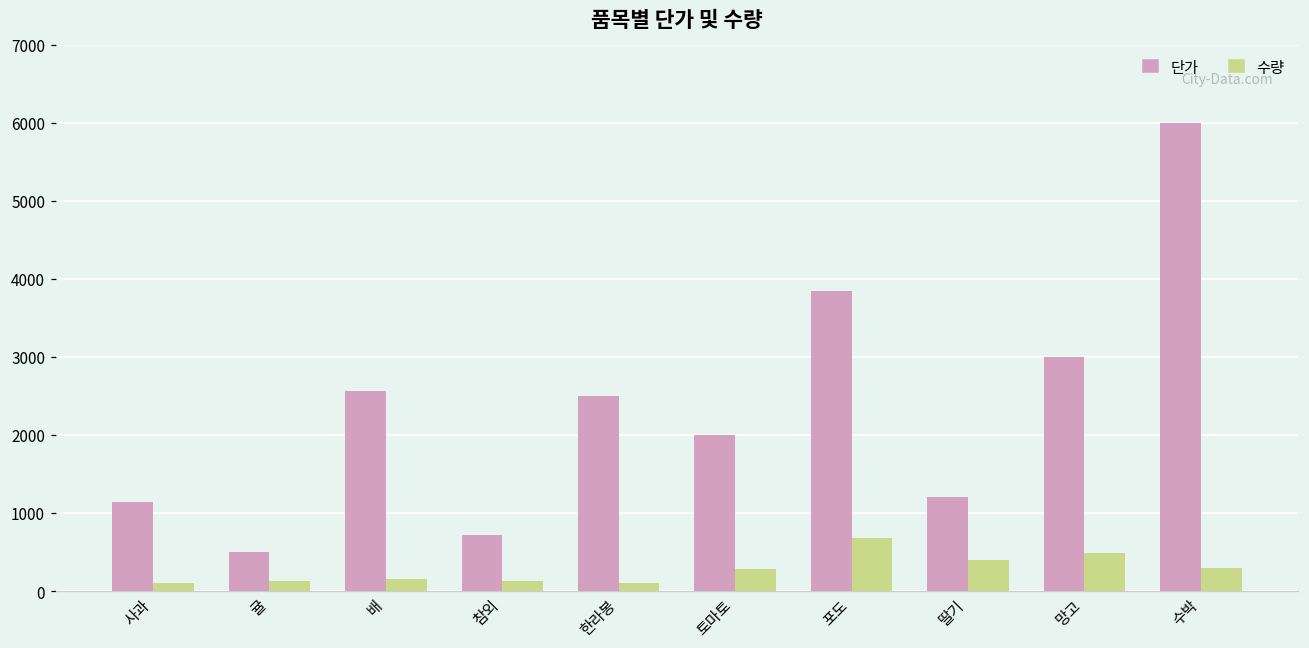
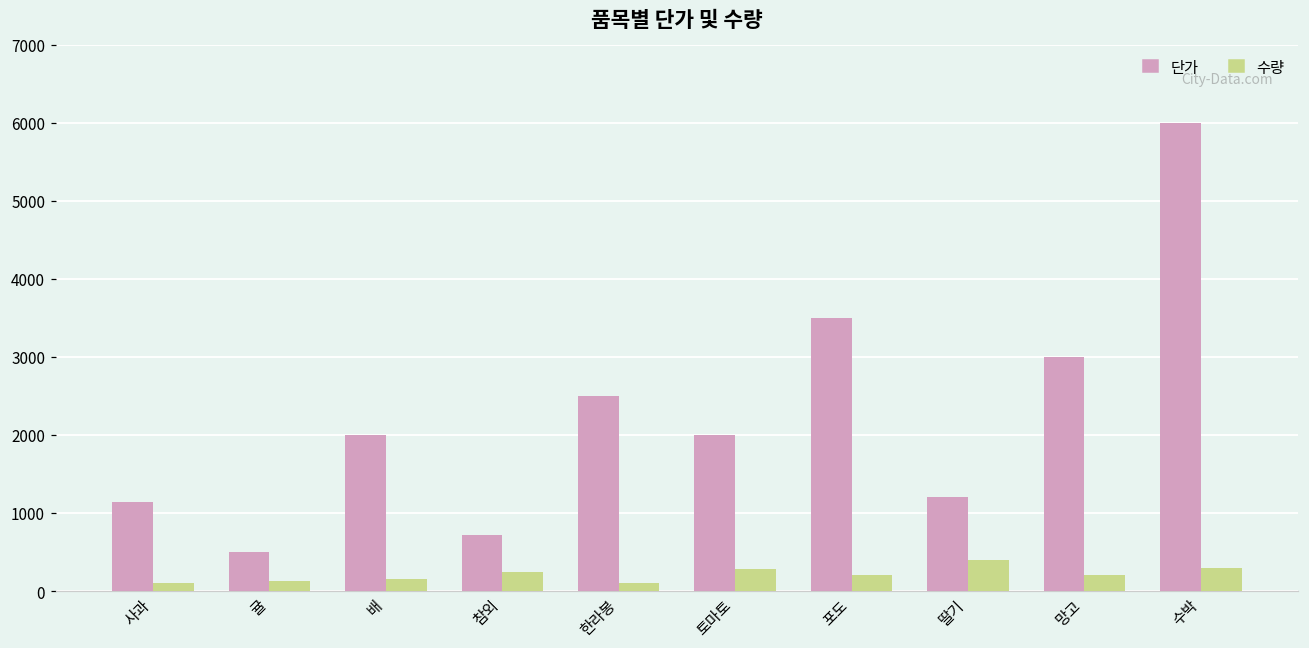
  {
    "단가": {
      "사과": 1100,
      "귤": 500,
-     "배": 2600,
+     "배": 2000,
      "참외": 700,
      "한라봉": 2500,
      "토마토": 2000,
-     "포도": 3800,
+     "포도": 3500,
      "딸기": 1200,
      "망고": 3000,
      "수박": 6000
    },
    "수량": {
      "사과": 100,
      "귤": 100,
      "배": 200,
-     "참외": 100,
+     "참외": 300,
      "한라봉": 100,
      "토마토": 300,
-     "포도": 700,
+     "포도": 200,
      "딸기": 400,
-     "망고": 500,
+     "망고": 200,
      "수박": 300
    }
  }
